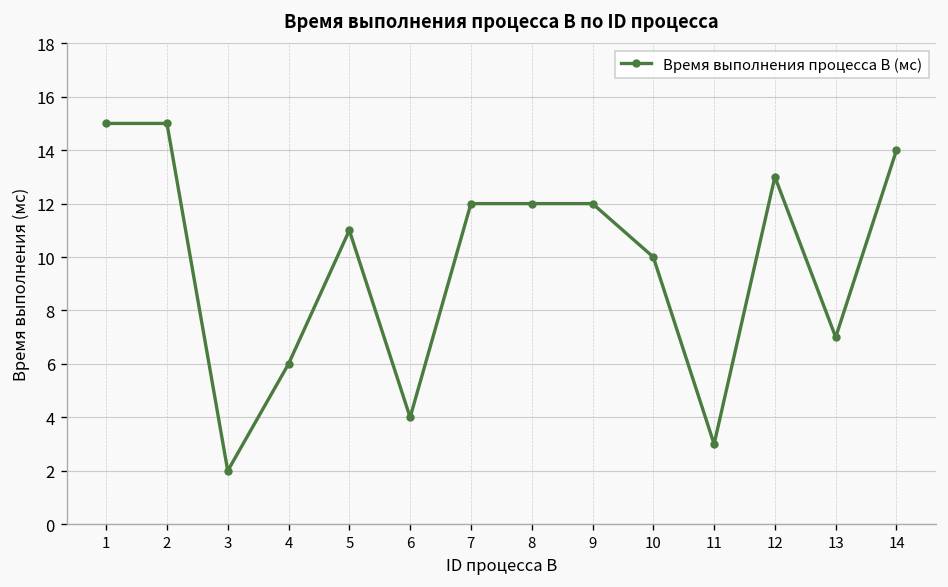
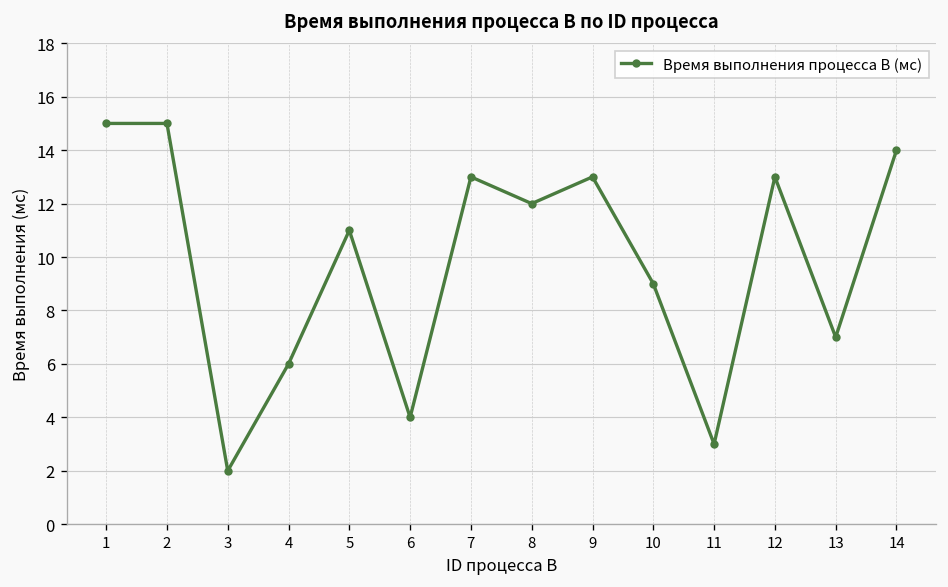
  {
    "1": 15,
    "2": 15,
    "3": 2,
    "4": 6,
    "5": 11,
    "6": 4,
-   "7": 12,
+   "7": 13,
    "8": 12,
-   "9": 12,
-   "10": 10,
+   "9": 13,
+   "10": 9,
    "11": 3,
    "12": 13,
    "13": 7,
    "14": 14
  }
